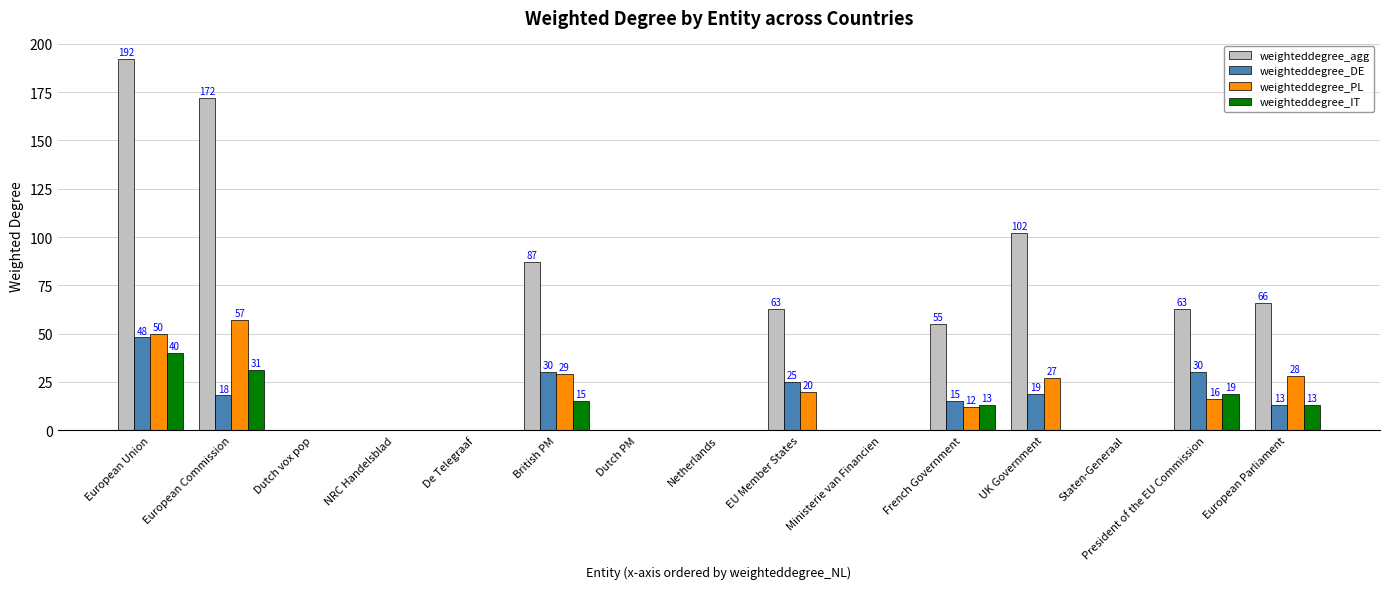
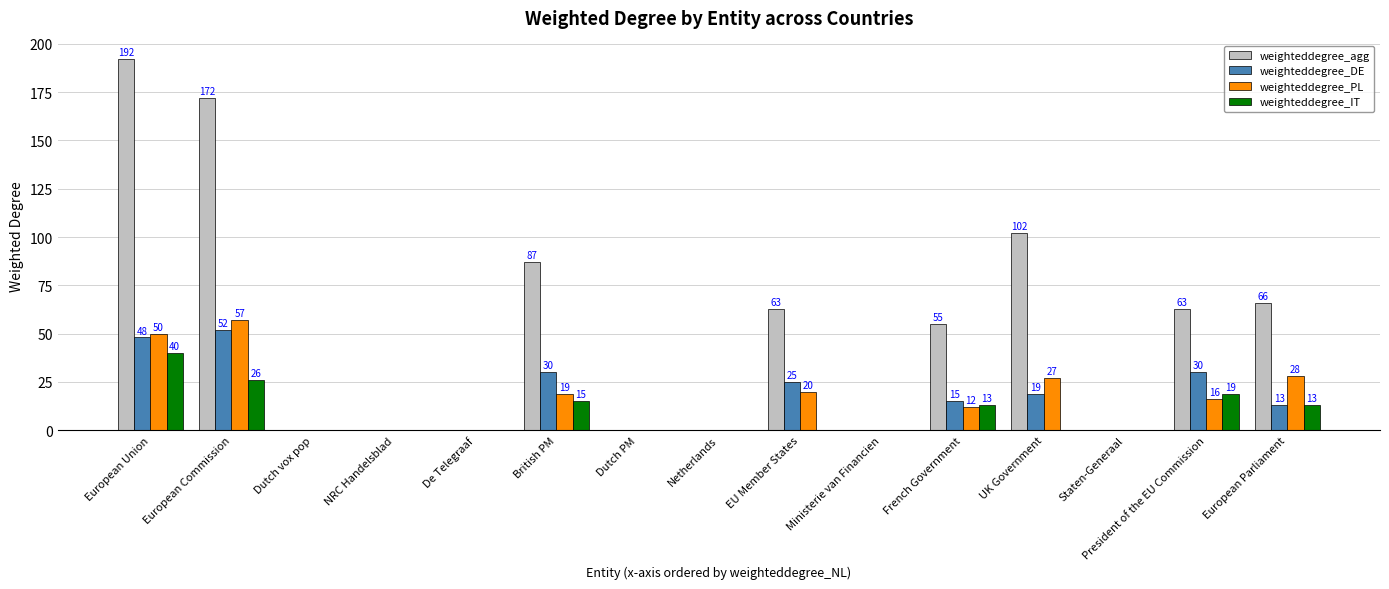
  {
    "weighteddegree_agg": {
      "European Union": 192,
      "European Commission": 172,
      "British PM": 87,
      "EU Member States": 63,
      "French Government": 55,
      "UK Government": 102,
      "President of the EU Commission": 63,
      "European Parliament": 66
    },
    "weighteddegree_DE": {
      "European Union": 48,
-     "European Commission": 18,
+     "European Commission": 52,
      "British PM": 30,
      "EU Member States": 25,
      "French Government": 15,
      "UK Government": 19,
      "President of the EU Commission": 30,
      "European Parliament": 13
    },
    "weighteddegree_PL": {
      "European Union": 50,
      "European Commission": 57,
-     "British PM": 29,
+     "British PM": 19,
      "EU Member States": 20,
      "French Government": 12,
      "UK Government": 27,
      "President of the EU Commission": 16,
      "European Parliament": 28
    },
    "weighteddegree_IT": {
      "European Union": 40,
-     "European Commission": 31,
+     "European Commission": 26,
      "British PM": 15,
      "French Government": 13,
      "President of the EU Commission": 19,
      "European Parliament": 13
    }
  }
